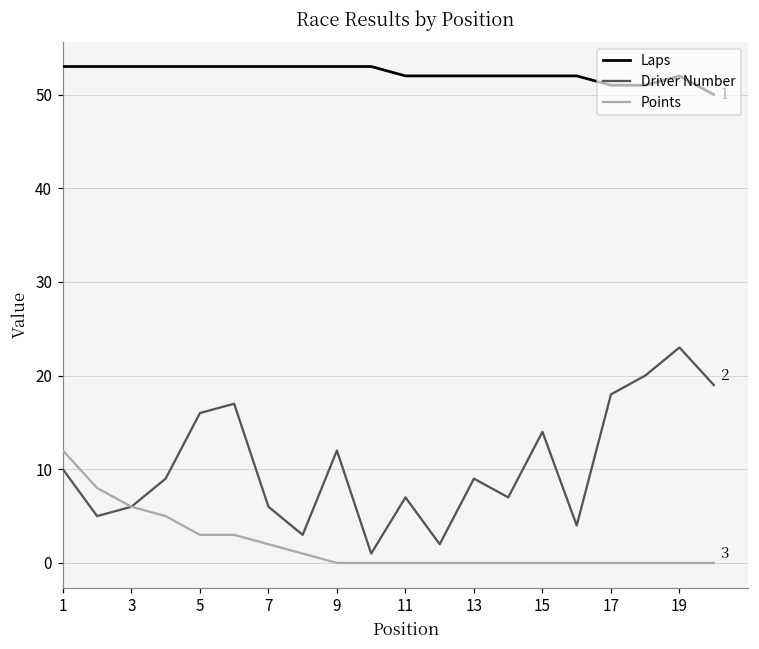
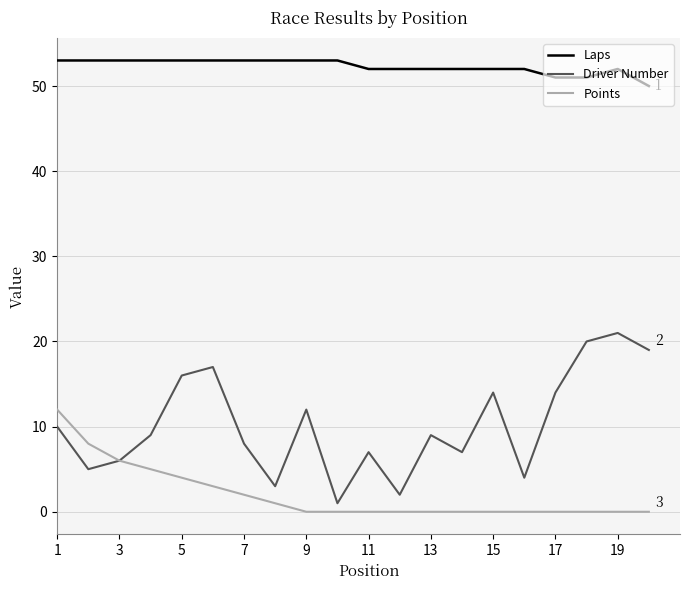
  {
    "Laps": {
      "1": 53,
      "3": 53,
      "5": 53,
      "7": 53,
      "9": 53,
      "11": 52,
      "13": 52,
      "15": 52
    },
    "Driver Number": {
      "1": 10,
      "5": 16,
-     "7": 6,
+     "7": 8,
      "9": 12,
      "11": 7,
      "13": 9,
      "15": 14,
-     "17": 18,
-     "19": 23
+     "17": 14,
+     "19": 21
    },
    "Points": {
      "1": 12,
-     "5": 3,
+     "5": 4,
      "7": 2,
      "9": 0,
      "11": 0,
      "13": 0,
      "15": 0,
      "17": 0,
      "19": 0
    }
  }
